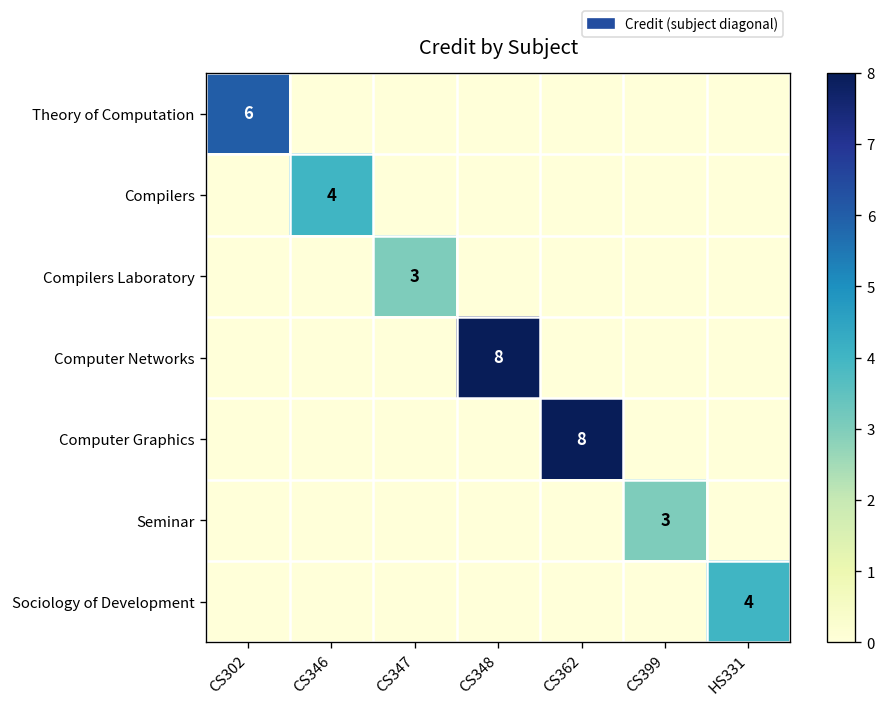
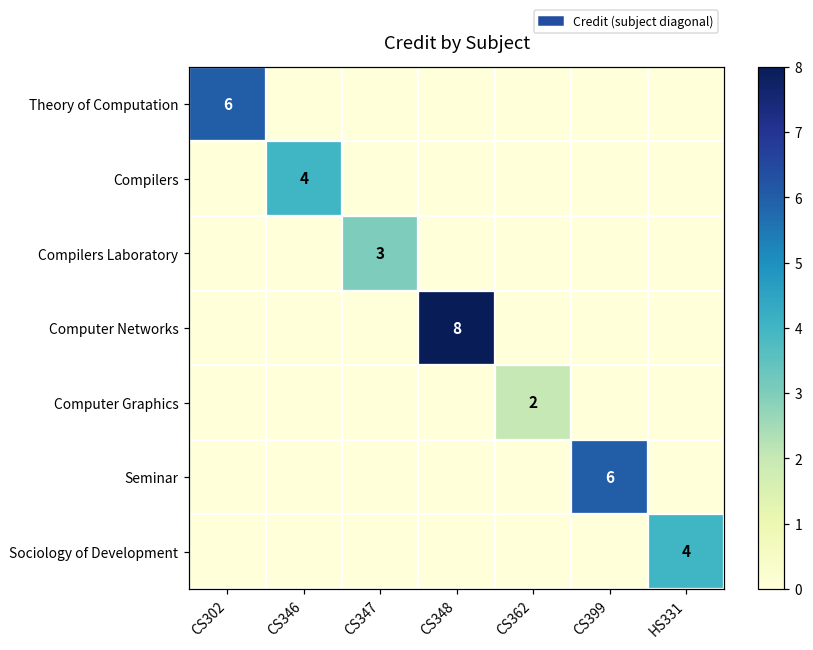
  {
    "Theory of Computation": {
      "CS302": 6
    },
    "Compilers": {
      "CS346": 4
    },
    "Compilers Laboratory": {
      "CS347": 3
    },
    "Computer Networks": {
      "CS348": 8
    },
    "Computer Graphics": {
-     "CS362": 8
+     "CS362": 2
    },
    "Seminar": {
-     "CS399": 3
+     "CS399": 6
    },
    "Sociology of Development": {
      "HS331": 4
    }
  }
